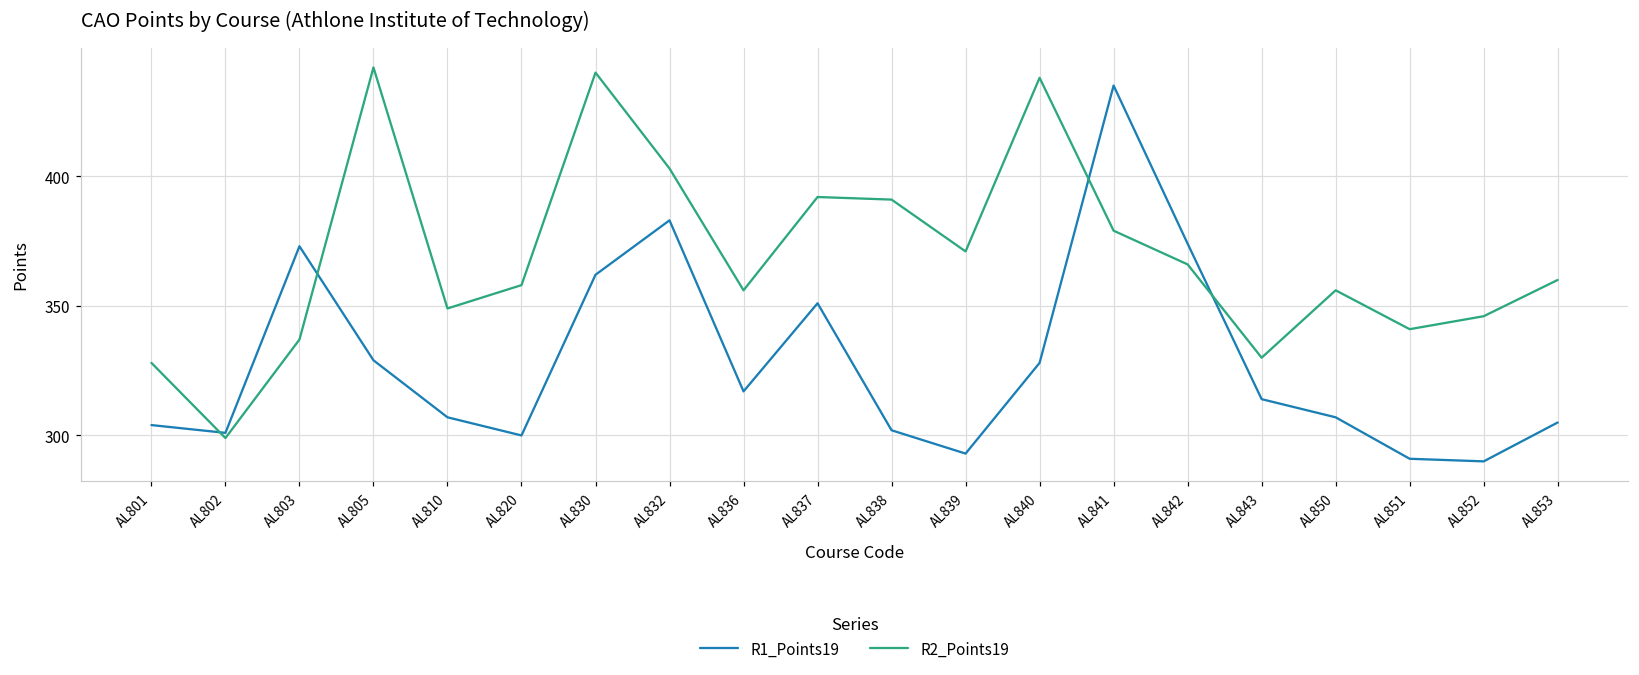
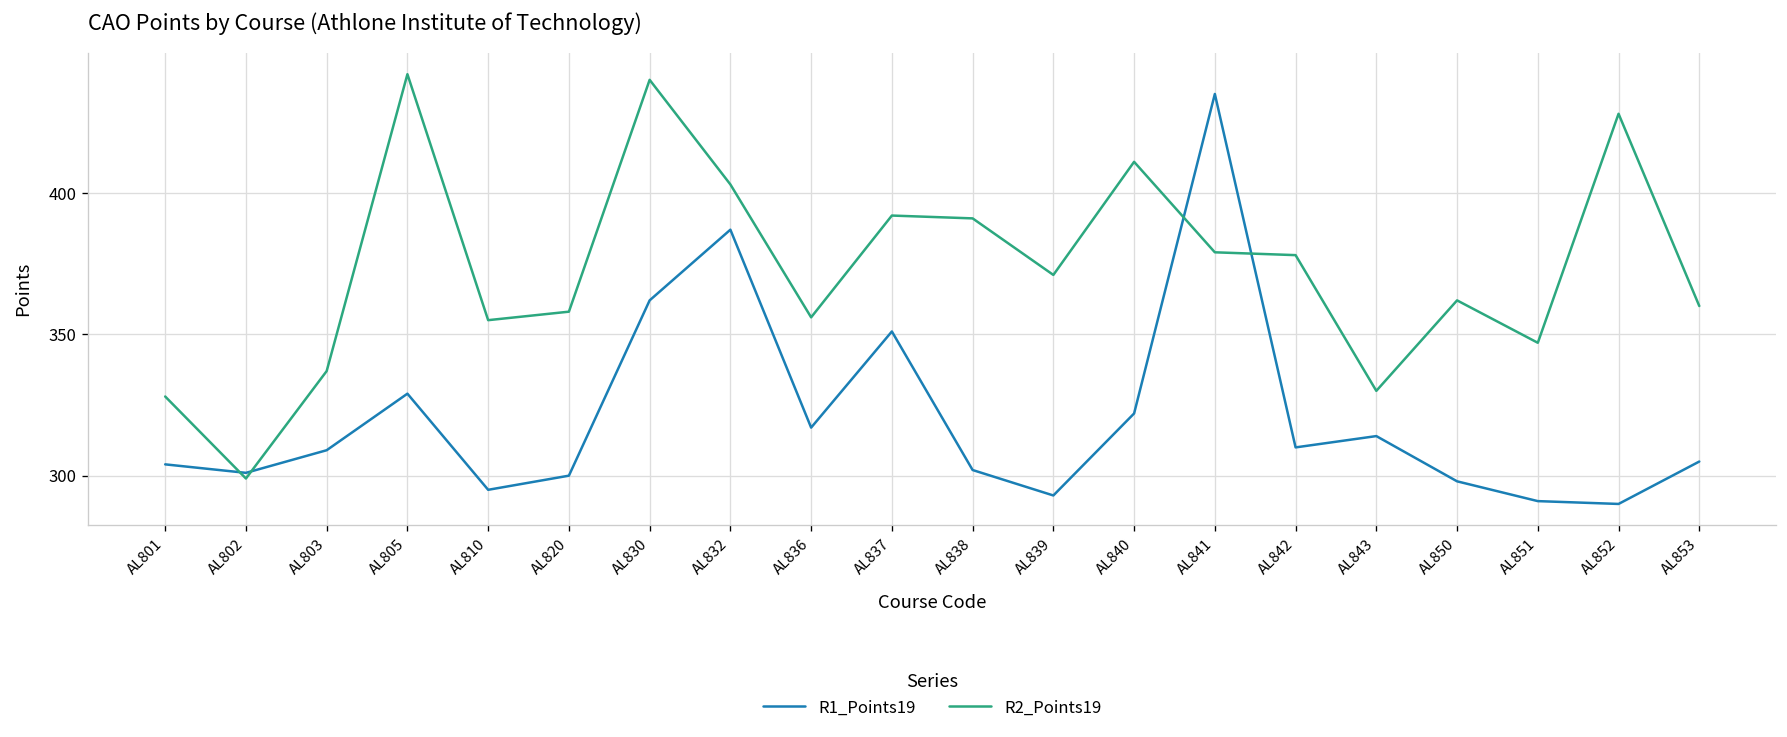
  {
    "R1_Points19": {
      "AL801": 304,
      "AL802": 301,
-     "AL803": 373,
+     "AL803": 309,
      "AL805": 329,
-     "AL810": 307,
+     "AL810": 295,
      "AL820": 300,
      "AL830": 362,
-     "AL832": 383,
+     "AL832": 387,
      "AL836": 317,
      "AL837": 351,
      "AL838": 302,
      "AL839": 293,
-     "AL840": 328,
+     "AL840": 322,
      "AL841": 435,
-     "AL842": 374,
+     "AL842": 310,
      "AL843": 314,
-     "AL850": 307,
+     "AL850": 298,
      "AL851": 291,
      "AL852": 290,
      "AL853": 305
    },
    "R2_Points19": {
      "AL801": 328,
      "AL802": 299,
      "AL803": 337,
      "AL805": 442,
-     "AL810": 349,
+     "AL810": 355,
      "AL820": 358,
      "AL830": 440,
      "AL832": 403,
      "AL836": 356,
      "AL837": 392,
      "AL838": 391,
      "AL839": 371,
-     "AL840": 438,
+     "AL840": 411,
      "AL841": 379,
-     "AL842": 366,
+     "AL842": 378,
      "AL843": 330,
-     "AL850": 356,
-     "AL851": 341,
-     "AL852": 346,
+     "AL850": 362,
+     "AL851": 347,
+     "AL852": 428,
      "AL853": 360
    }
  }
